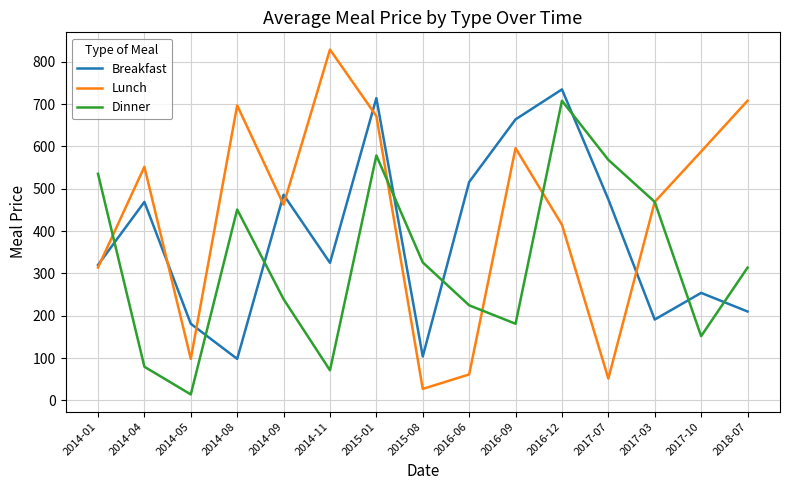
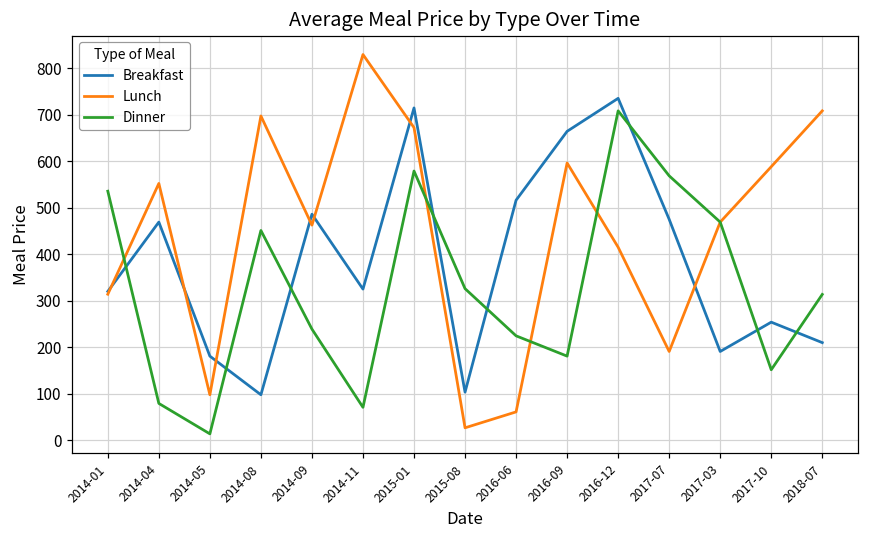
  {
    "Breakfast": {
      "2014-01": 320,
      "2014-04": 470,
      "2014-05": 180,
      "2014-08": 100,
      "2014-09": 490,
      "2014-11": 330,
      "2015-01": 710,
      "2015-08": 100,
      "2016-06": 520,
      "2016-09": 660,
      "2016-12": 730,
      "2017-07": 480,
      "2017-03": 190,
      "2017-10": 250,
      "2018-07": 210
    },
    "Lunch": {
      "2014-01": 310,
      "2014-04": 550,
      "2014-05": 100,
      "2014-08": 700,
      "2014-09": 460,
      "2014-11": 830,
      "2015-01": 670,
      "2015-08": 30,
      "2016-06": 60,
      "2016-09": 600,
      "2016-12": 420,
-     "2017-07": 50,
+     "2017-07": 190,
      "2017-10": 590,
      "2018-07": 710
    },
    "Dinner": {
      "2014-01": 540,
      "2014-04": 80,
      "2014-05": 10,
      "2014-08": 450,
      "2014-09": 240,
      "2014-11": 70,
      "2015-01": 580,
      "2015-08": 330,
      "2016-06": 220,
      "2016-09": 180,
      "2016-12": 710,
      "2017-07": 570,
      "2017-10": 150,
      "2018-07": 310
    }
  }
